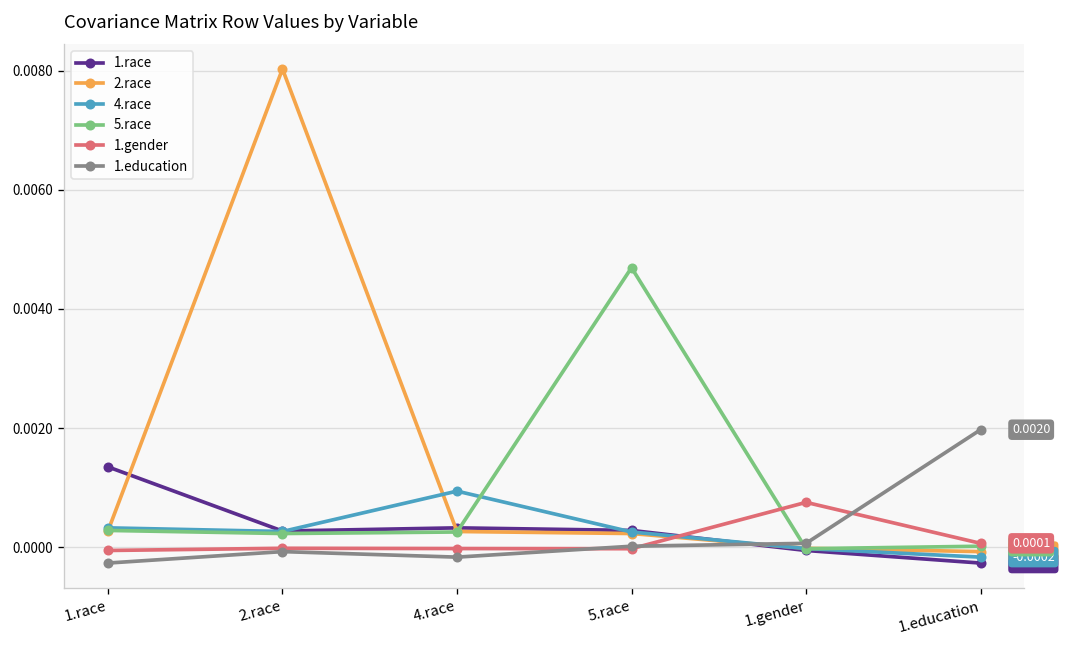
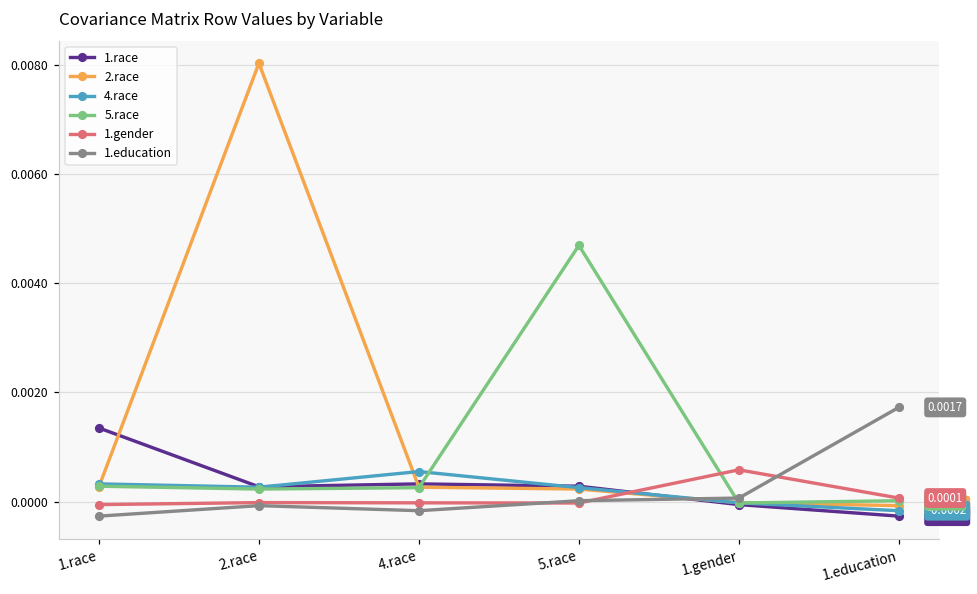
  {
    "1.race": {
      "1.race": 0.0013,
      "4.race": 0.0003,
      "1.education": -0.0003
    },
    "2.race": {
      "2.race": 0.0080,
      "1.education": -0.0001
    },
    "4.race": {
-     "4.race": 0.0009,
+     "4.race": 0.0006,
      "1.education": -0.0002
    },
    "5.race": {
      "5.race": 0.0047
    },
    "1.gender": {
      "1.race": -0.0001,
      "2.race": 0.0000,
      "4.race": 0.0000,
-     "1.gender": 0.0008
+     "1.gender": 0.0006
    },
    "1.education": {
-     "1.education": 0.0020
+     "1.education": 0.0017
    }
  }
